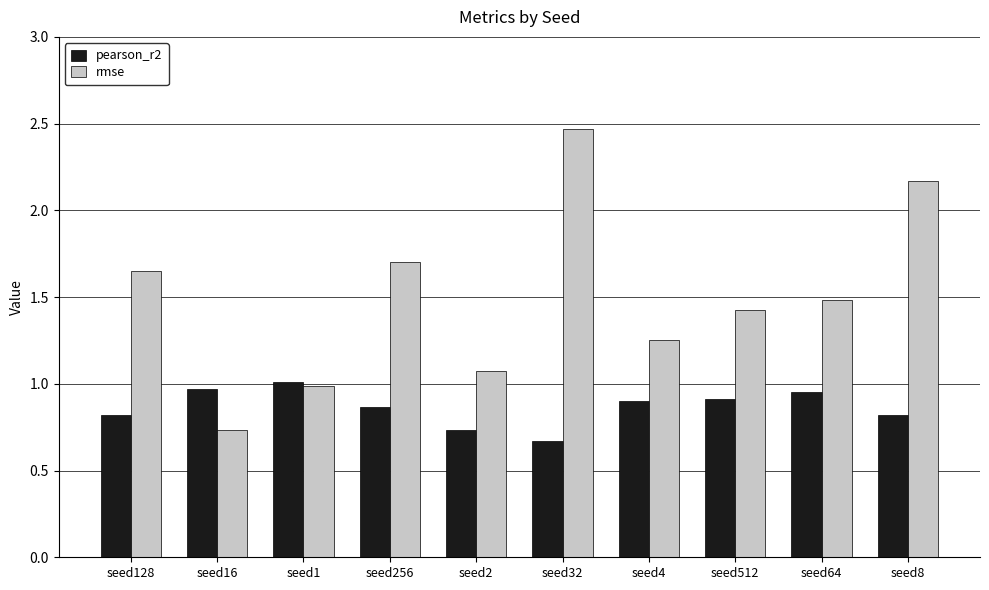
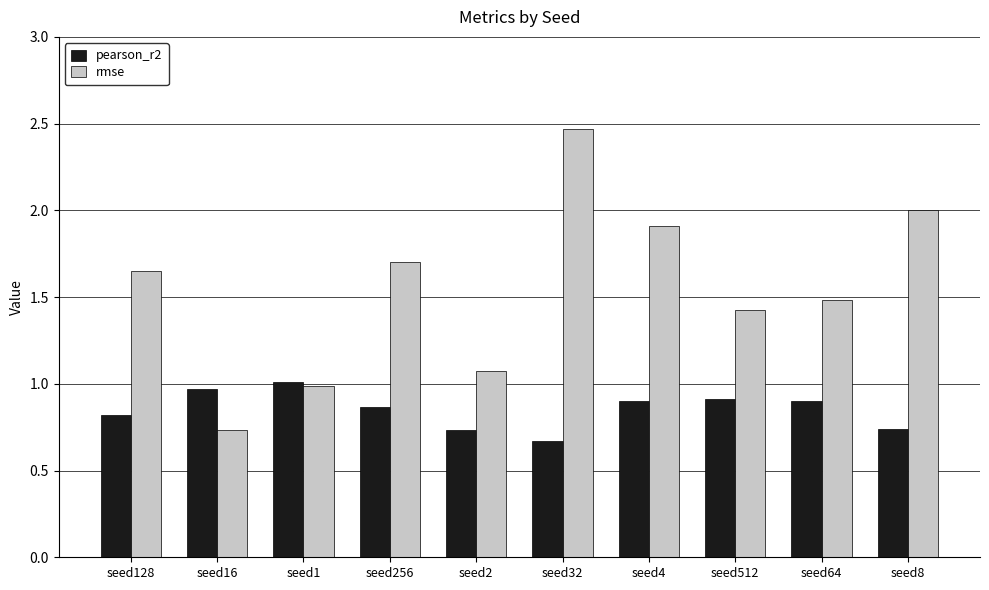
  {
    "pearson_r2": {
      "seed128": 0.82,
      "seed16": 0.97,
      "seed1": 1.01,
      "seed256": 0.86,
      "seed2": 0.73,
      "seed32": 0.67,
      "seed4": 0.90,
      "seed512": 0.91,
-     "seed64": 0.95,
-     "seed8": 0.82
+     "seed64": 0.90,
+     "seed8": 0.74
    },
    "rmse": {
      "seed128": 1.65,
      "seed16": 0.73,
      "seed1": 0.99,
      "seed256": 1.70,
      "seed2": 1.07,
      "seed32": 2.47,
-     "seed4": 1.25,
+     "seed4": 1.91,
      "seed512": 1.43,
      "seed64": 1.48,
-     "seed8": 2.17
+     "seed8": 2.00
    }
  }
